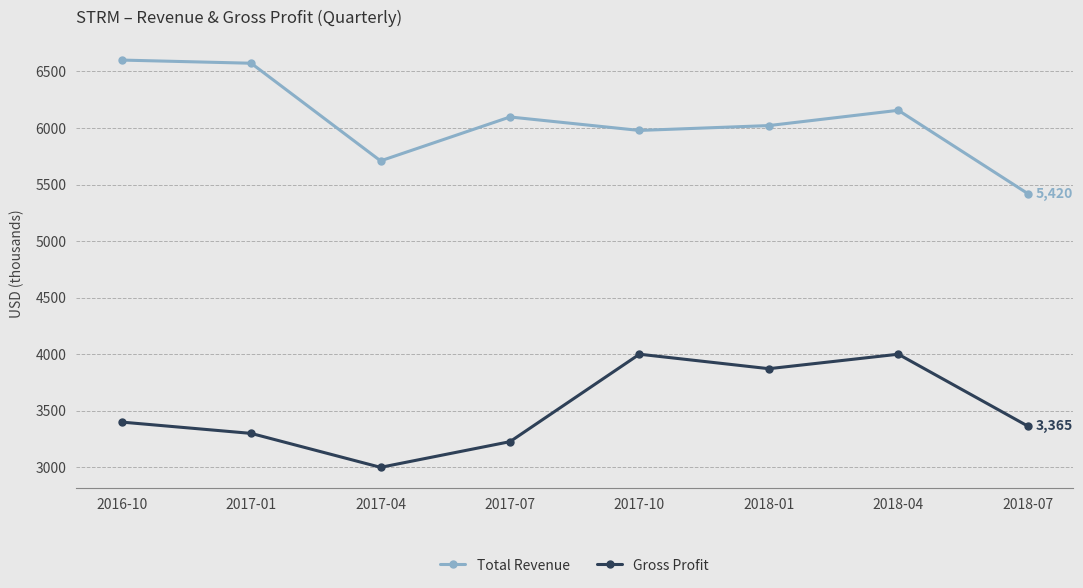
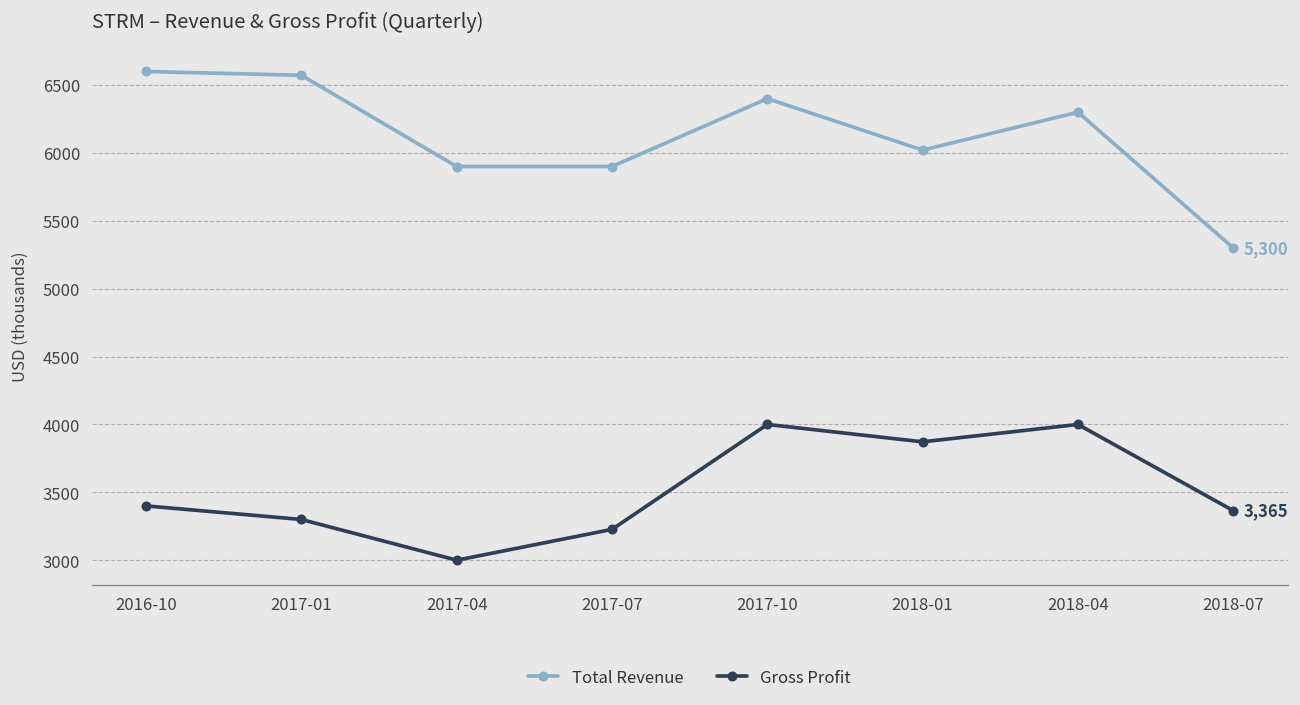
  {
    "Total Revenue": {
-     "2017-04": "5710",
-     "2017-07": "6100",
-     "2017-10": "5980",
-     "2018-04": "6160",
-     "2018-07": "5,420"
+     "2017-04": "5900",
+     "2017-07": "5900",
+     "2017-10": "6400",
+     "2018-04": "6300",
+     "2018-07": "5,300"
    },
    "Gross Profit": {
      "2018-07": "3,365"
    }
  }
